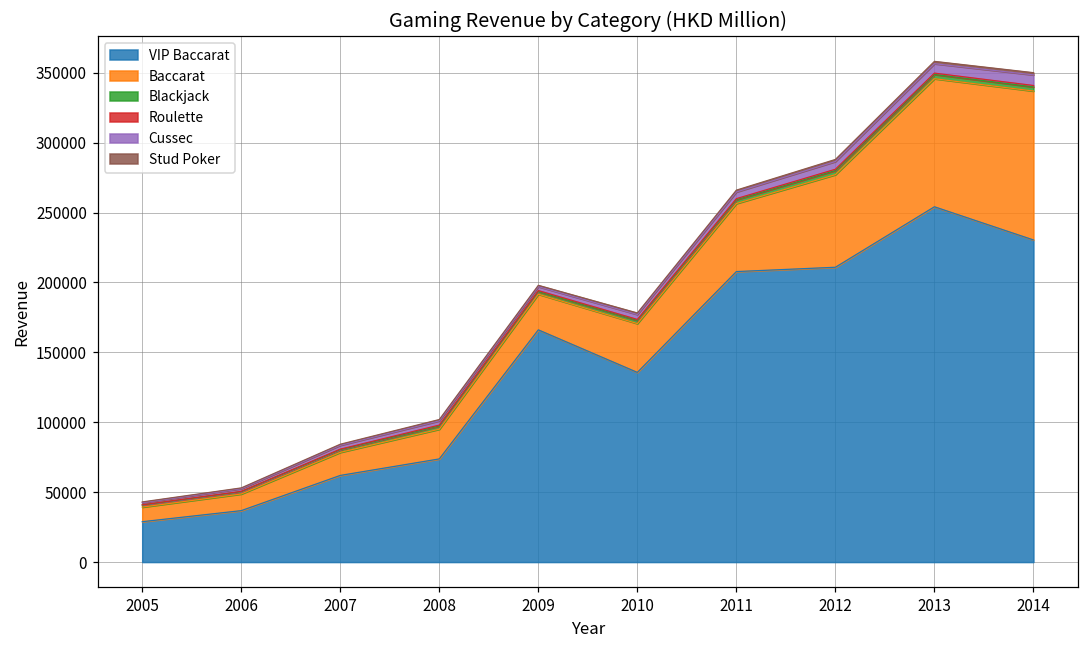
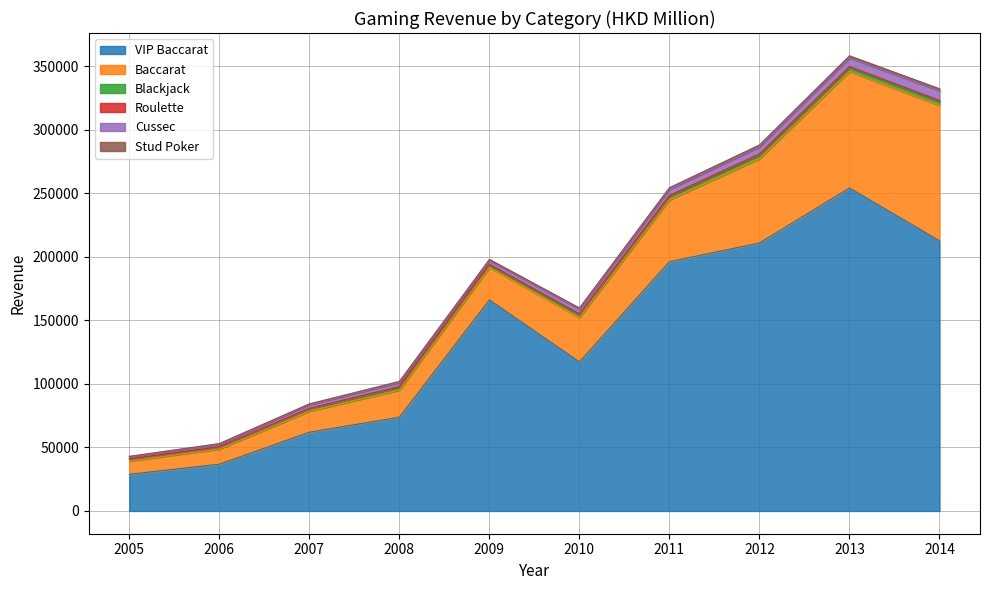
  {
    "VIP Baccarat": {
      "2005": 29000,
      "2006": 37000,
      "2007": 62000,
      "2008": 74000,
      "2009": 166000,
-     "2010": 136000,
-     "2011": 208000,
+     "2010": 117000,
+     "2011": 196000,
      "2012": 211000,
      "2013": 254000,
-     "2014": 230000
+     "2014": 213000
    },
    "Baccarat": {
      "2008": 21000,
      "2010": 35000,
      "2011": 49000,
      "2012": 66000,
      "2013": 92000,
      "2014": 107000
    }
  }
